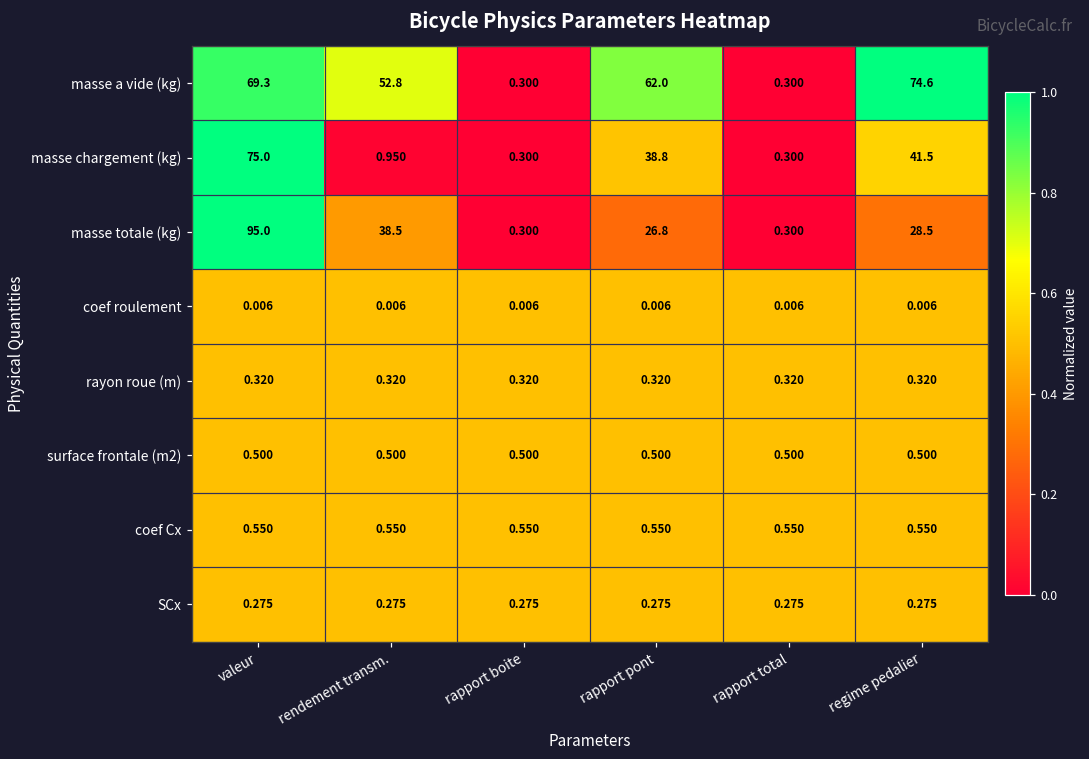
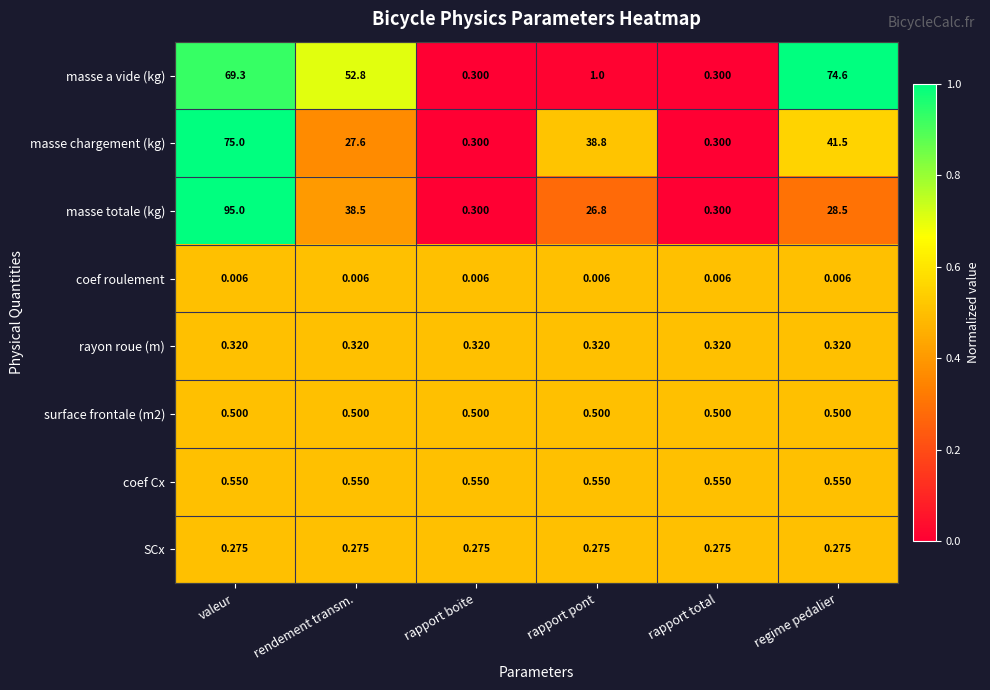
  {
    "masse a vide (kg)": {
      "valeur": 69.3,
      "rendement transm.": 52.8,
      "rapport boite": 0.300,
-     "rapport pont": 62.0,
+     "rapport pont": 1.0,
      "rapport total": 0.300,
      "regime pedalier": 74.6
    },
    "masse chargement (kg)": {
      "valeur": 75.0,
-     "rendement transm.": 0.950,
+     "rendement transm.": 27.6,
      "rapport boite": 0.300,
      "rapport pont": 38.8,
      "rapport total": 0.300,
      "regime pedalier": 41.5
    },
    "masse totale (kg)": {
      "valeur": 95.0,
      "rendement transm.": 38.5,
      "rapport boite": 0.300,
      "rapport pont": 26.8,
      "rapport total": 0.300,
      "regime pedalier": 28.5
    },
    "coef roulement": {
      "valeur": 0.006,
      "rendement transm.": 0.006,
      "rapport boite": 0.006,
      "rapport pont": 0.006,
      "rapport total": 0.006,
      "regime pedalier": 0.006
    },
    "rayon roue (m)": {
      "valeur": 0.320,
      "rendement transm.": 0.320,
      "rapport boite": 0.320,
      "rapport pont": 0.320,
      "rapport total": 0.320,
      "regime pedalier": 0.320
    },
    "surface frontale (m2)": {
      "valeur": 0.500,
      "rendement transm.": 0.500,
      "rapport boite": 0.500,
      "rapport pont": 0.500,
      "rapport total": 0.500,
      "regime pedalier": 0.500
    },
    "coef Cx": {
      "valeur": 0.550,
      "rendement transm.": 0.550,
      "rapport boite": 0.550,
      "rapport pont": 0.550,
      "rapport total": 0.550,
      "regime pedalier": 0.550
    },
    "SCx": {
      "valeur": 0.275,
      "rendement transm.": 0.275,
      "rapport boite": 0.275,
      "rapport pont": 0.275,
      "rapport total": 0.275,
      "regime pedalier": 0.275
    }
  }
